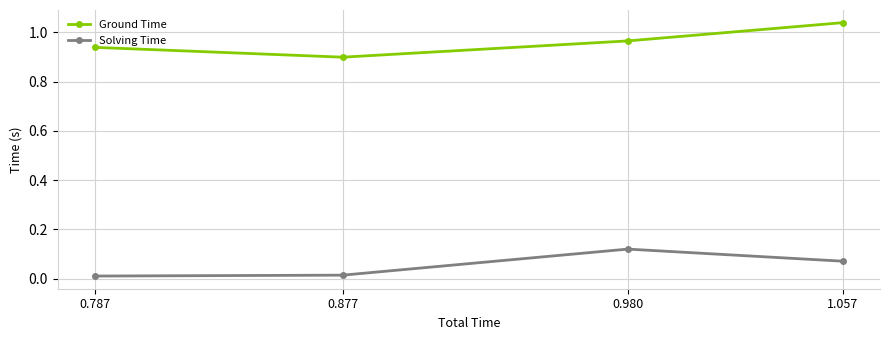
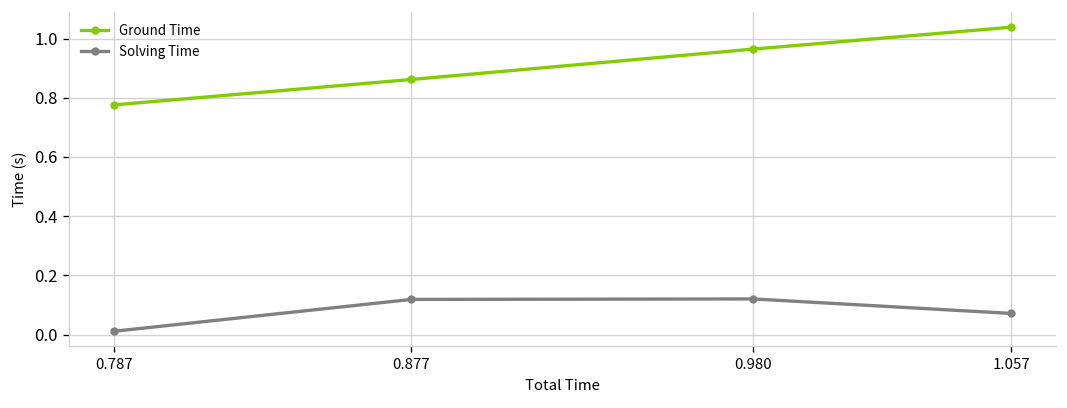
  {
    "Ground Time": {
-     "0.787": 0.94,
-     "0.877": 0.90,
+     "0.787": 0.78,
+     "0.877": 0.86,
      "0.980": 0.96,
      "1.057": 1.04
    },
    "Solving Time": {
      "0.787": 0.01,
-     "0.877": 0.01,
+     "0.877": 0.12,
      "0.980": 0.12,
      "1.057": 0.07
    }
  }
